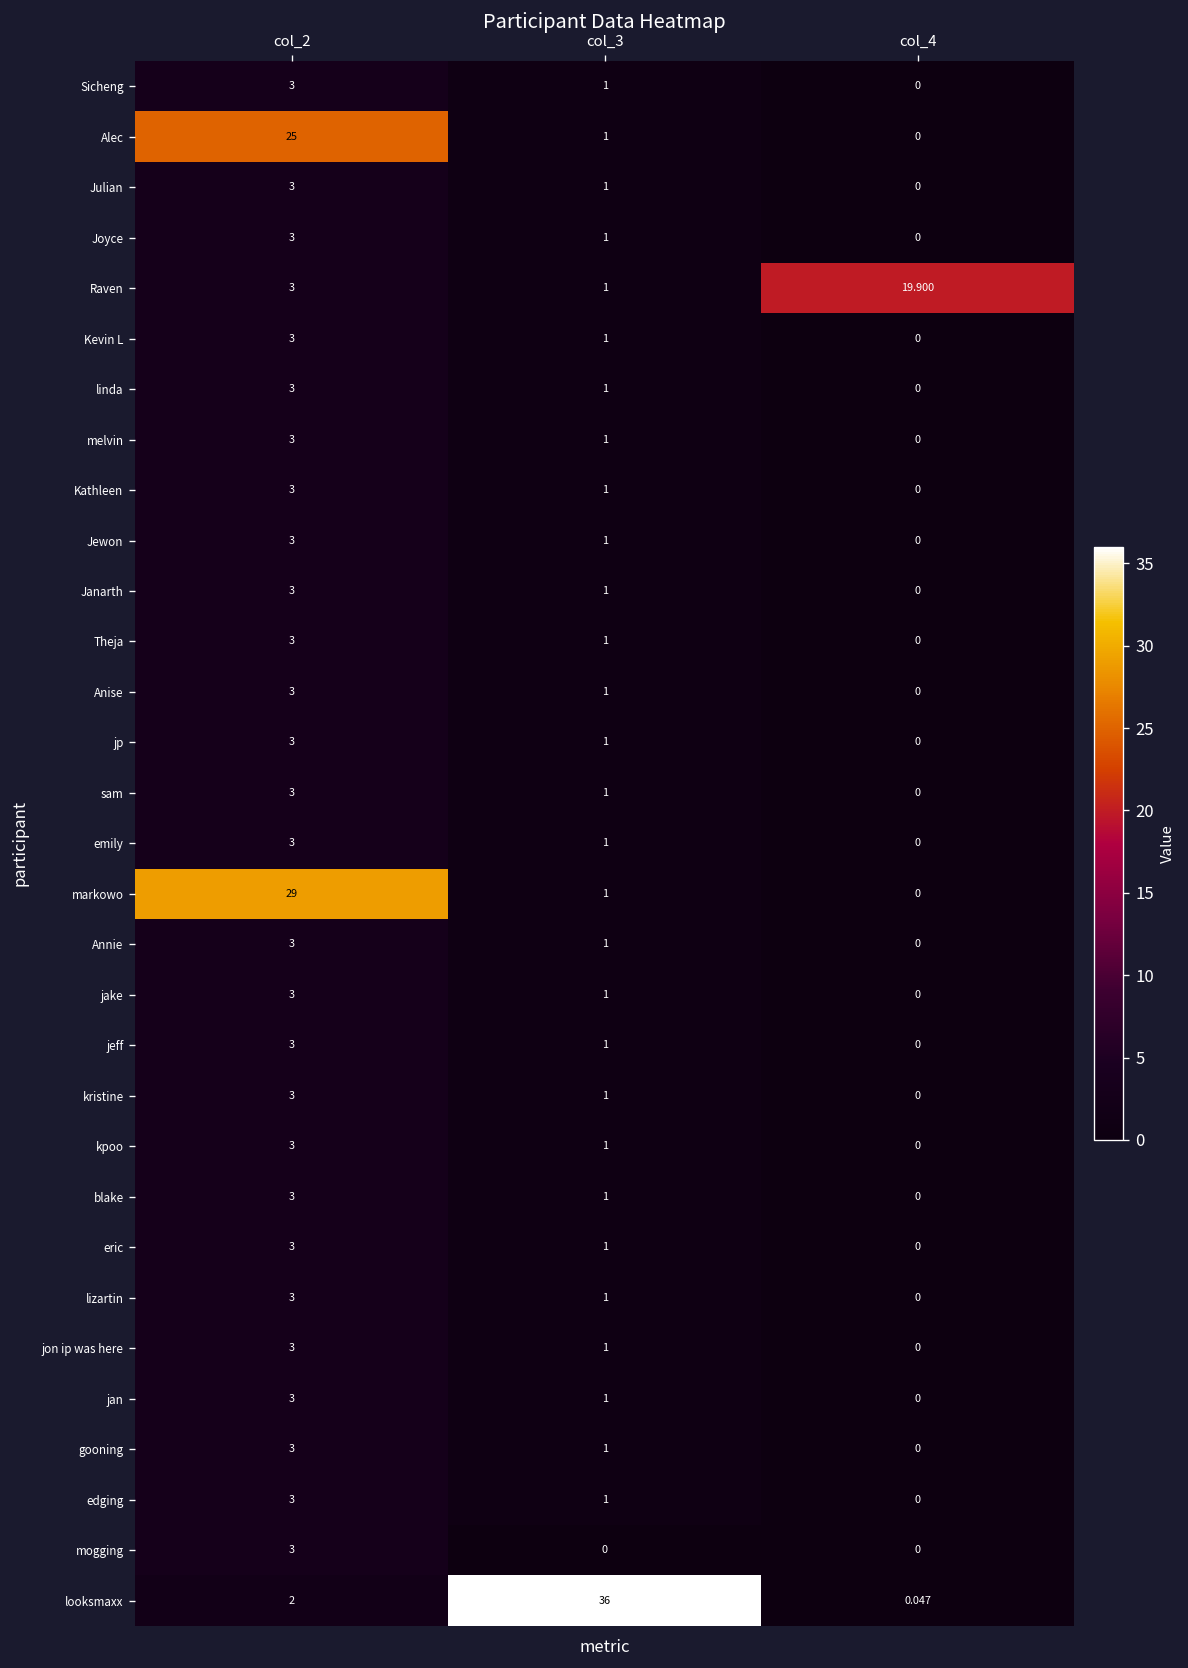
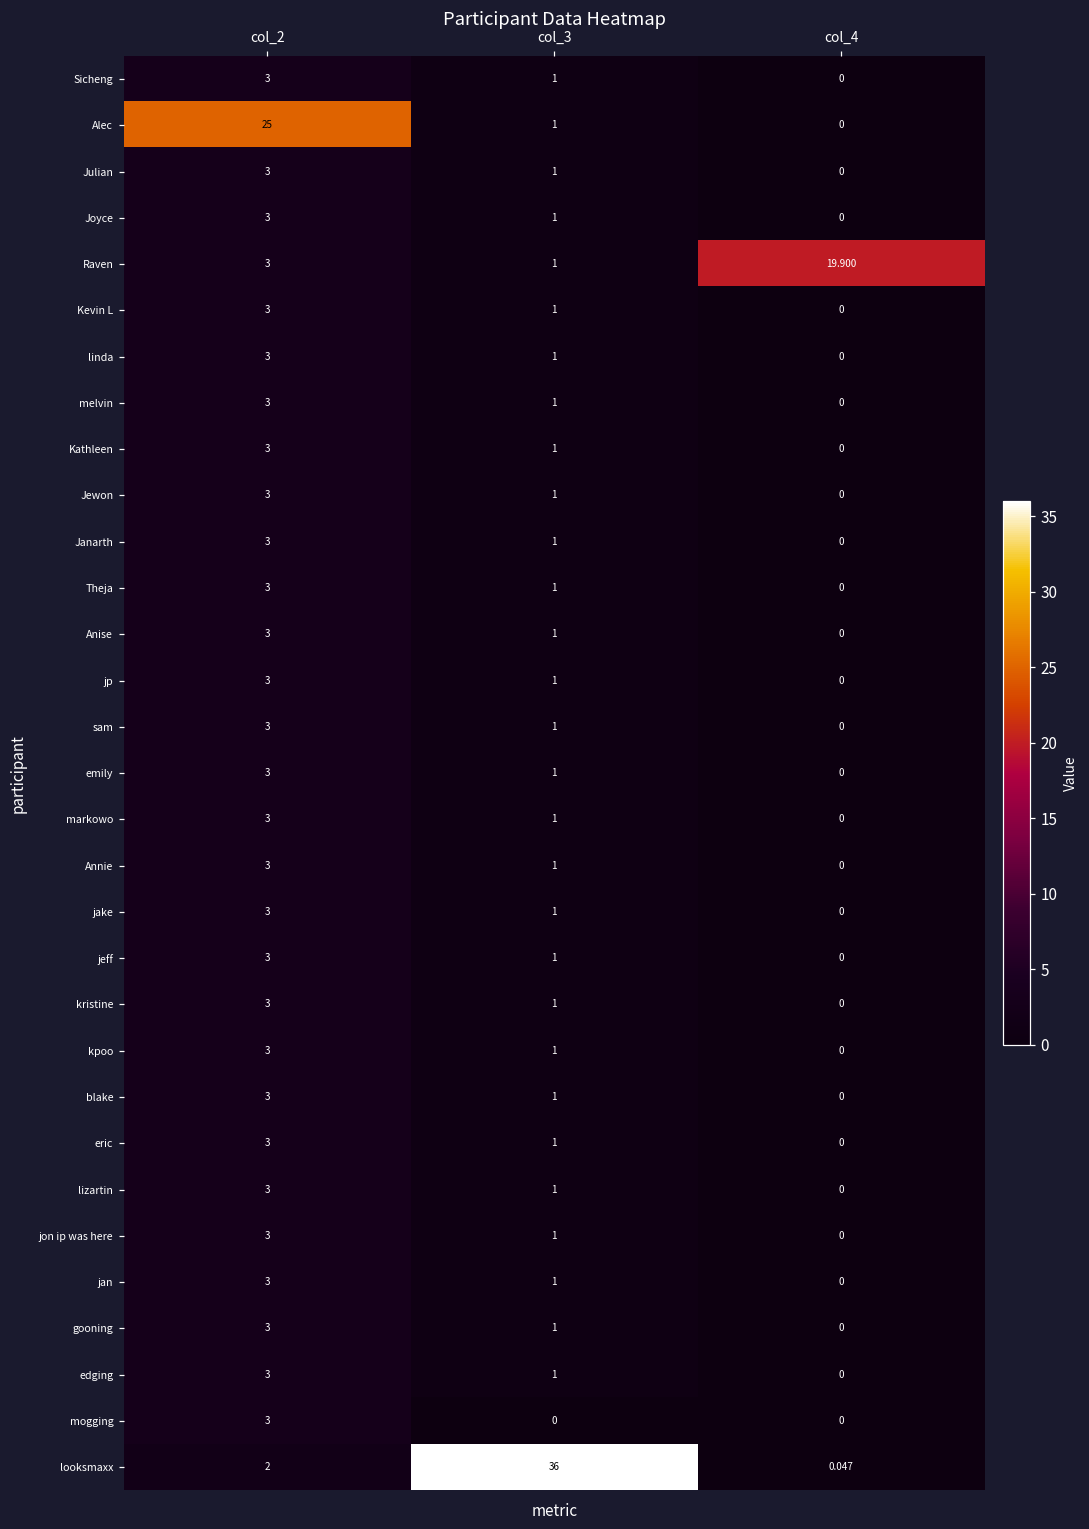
  {
    "Sicheng": {
      "col_2": 3,
      "col_3": 1,
      "col_4": 0
    },
    "Alec": {
      "col_2": 25,
      "col_3": 1,
      "col_4": 0
    },
    "Julian": {
      "col_2": 3,
      "col_3": 1,
      "col_4": 0
    },
    "Joyce": {
      "col_2": 3,
      "col_3": 1,
      "col_4": 0
    },
    "Raven": {
      "col_2": 3,
      "col_3": 1,
      "col_4": 19.900
    },
    "Kevin L": {
      "col_2": 3,
      "col_3": 1,
      "col_4": 0
    },
    "linda": {
      "col_2": 3,
      "col_3": 1,
      "col_4": 0
    },
    "melvin": {
      "col_2": 3,
      "col_3": 1,
      "col_4": 0
    },
    "Kathleen": {
      "col_2": 3,
      "col_3": 1,
      "col_4": 0
    },
    "Jewon": {
      "col_2": 3,
      "col_3": 1,
      "col_4": 0
    },
    "Janarth": {
      "col_2": 3,
      "col_3": 1,
      "col_4": 0
    },
    "Theja": {
      "col_2": 3,
      "col_3": 1,
      "col_4": 0
    },
    "Anise": {
      "col_2": 3,
      "col_3": 1,
      "col_4": 0
    },
    "jp": {
      "col_2": 3,
      "col_3": 1,
      "col_4": 0
    },
    "sam": {
      "col_2": 3,
      "col_3": 1,
      "col_4": 0
    },
    "emily": {
      "col_2": 3,
      "col_3": 1,
      "col_4": 0
    },
    "markowo": {
-     "col_2": 29,
+     "col_2": 3,
      "col_3": 1,
      "col_4": 0
    },
    "Annie": {
      "col_2": 3,
      "col_3": 1,
      "col_4": 0
    },
    "jake": {
      "col_2": 3,
      "col_3": 1,
      "col_4": 0
    },
    "jeff": {
      "col_2": 3,
      "col_3": 1,
      "col_4": 0
    },
    "kristine": {
      "col_2": 3,
      "col_3": 1,
      "col_4": 0
    },
    "kpoo": {
      "col_2": 3,
      "col_3": 1,
      "col_4": 0
    },
    "blake": {
      "col_2": 3,
      "col_3": 1,
      "col_4": 0
    },
    "eric": {
      "col_2": 3,
      "col_3": 1,
      "col_4": 0
    },
    "lizartin": {
      "col_2": 3,
      "col_3": 1,
      "col_4": 0
    },
    "jon ip was here": {
      "col_2": 3,
      "col_3": 1,
      "col_4": 0
    },
    "jan": {
      "col_2": 3,
      "col_3": 1,
      "col_4": 0
    },
    "gooning": {
      "col_2": 3,
      "col_3": 1,
      "col_4": 0
    },
    "edging": {
      "col_2": 3,
      "col_3": 1,
      "col_4": 0
    },
    "mogging": {
      "col_2": 3,
      "col_3": 0,
      "col_4": 0
    },
    "looksmaxx": {
      "col_2": 2,
      "col_3": 36,
      "col_4": 0.047
    }
  }
